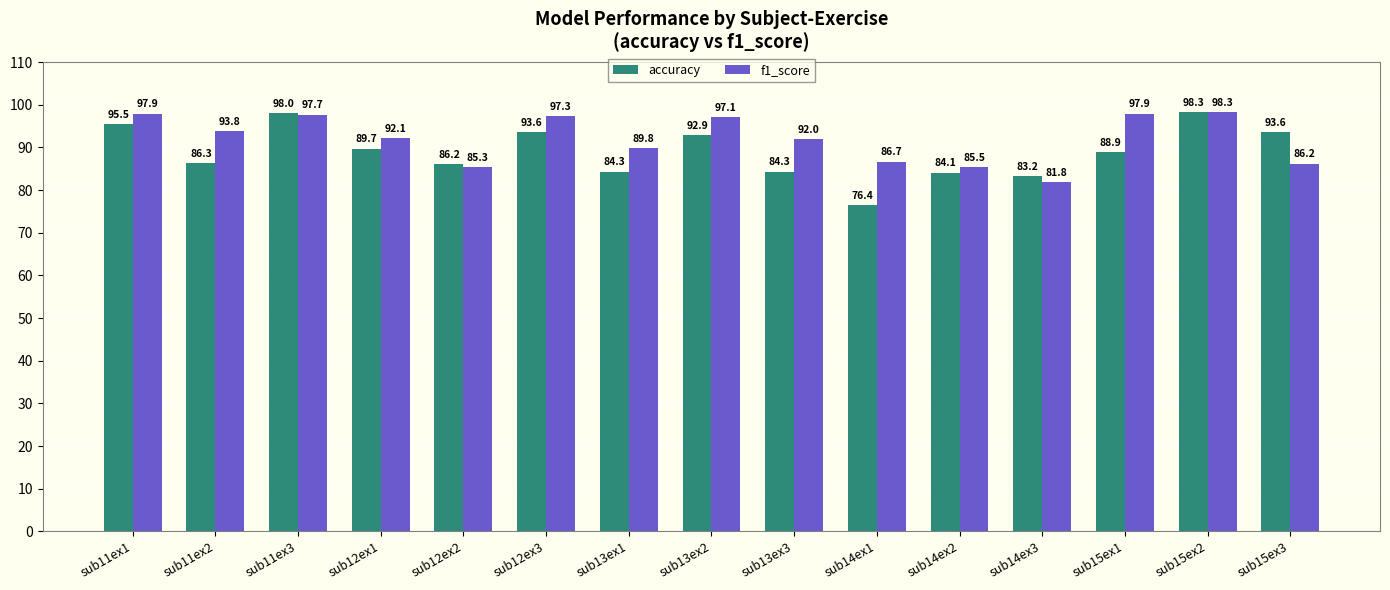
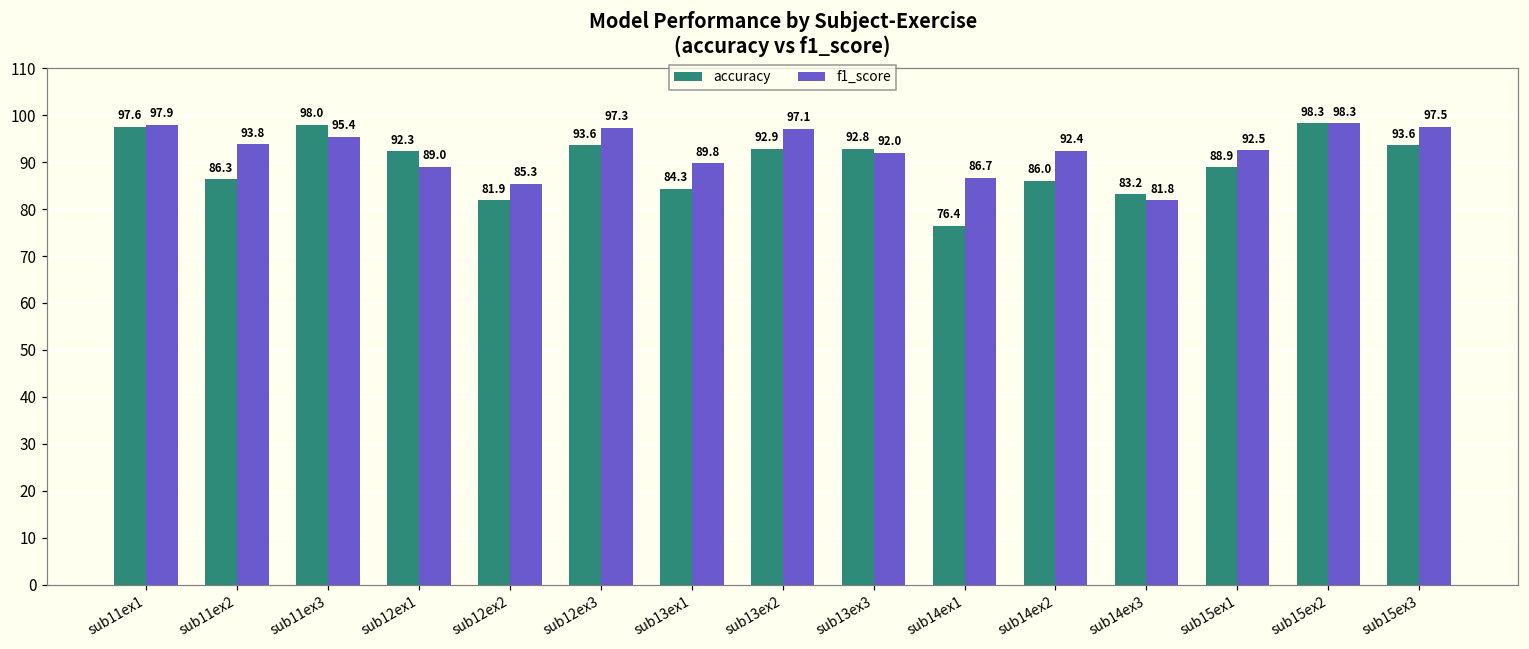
  {
    "accuracy": {
-     "sub11ex1": 95.5,
+     "sub11ex1": 97.6,
      "sub11ex2": 86.3,
      "sub11ex3": 98.0,
-     "sub12ex1": 89.7,
-     "sub12ex2": 86.2,
+     "sub12ex1": 92.3,
+     "sub12ex2": 81.9,
      "sub12ex3": 93.6,
      "sub13ex1": 84.3,
      "sub13ex2": 92.9,
-     "sub13ex3": 84.3,
+     "sub13ex3": 92.8,
      "sub14ex1": 76.4,
-     "sub14ex2": 84.1,
+     "sub14ex2": 86.0,
      "sub14ex3": 83.2,
      "sub15ex1": 88.9,
      "sub15ex2": 98.3,
      "sub15ex3": 93.6
    },
    "f1_score": {
      "sub11ex1": 97.9,
      "sub11ex2": 93.8,
-     "sub11ex3": 97.7,
-     "sub12ex1": 92.1,
+     "sub11ex3": 95.4,
+     "sub12ex1": 89.0,
      "sub12ex2": 85.3,
      "sub12ex3": 97.3,
      "sub13ex1": 89.8,
      "sub13ex2": 97.1,
      "sub13ex3": 92.0,
      "sub14ex1": 86.7,
-     "sub14ex2": 85.5,
+     "sub14ex2": 92.4,
      "sub14ex3": 81.8,
-     "sub15ex1": 97.9,
+     "sub15ex1": 92.5,
      "sub15ex2": 98.3,
-     "sub15ex3": 86.2
+     "sub15ex3": 97.5
    }
  }
